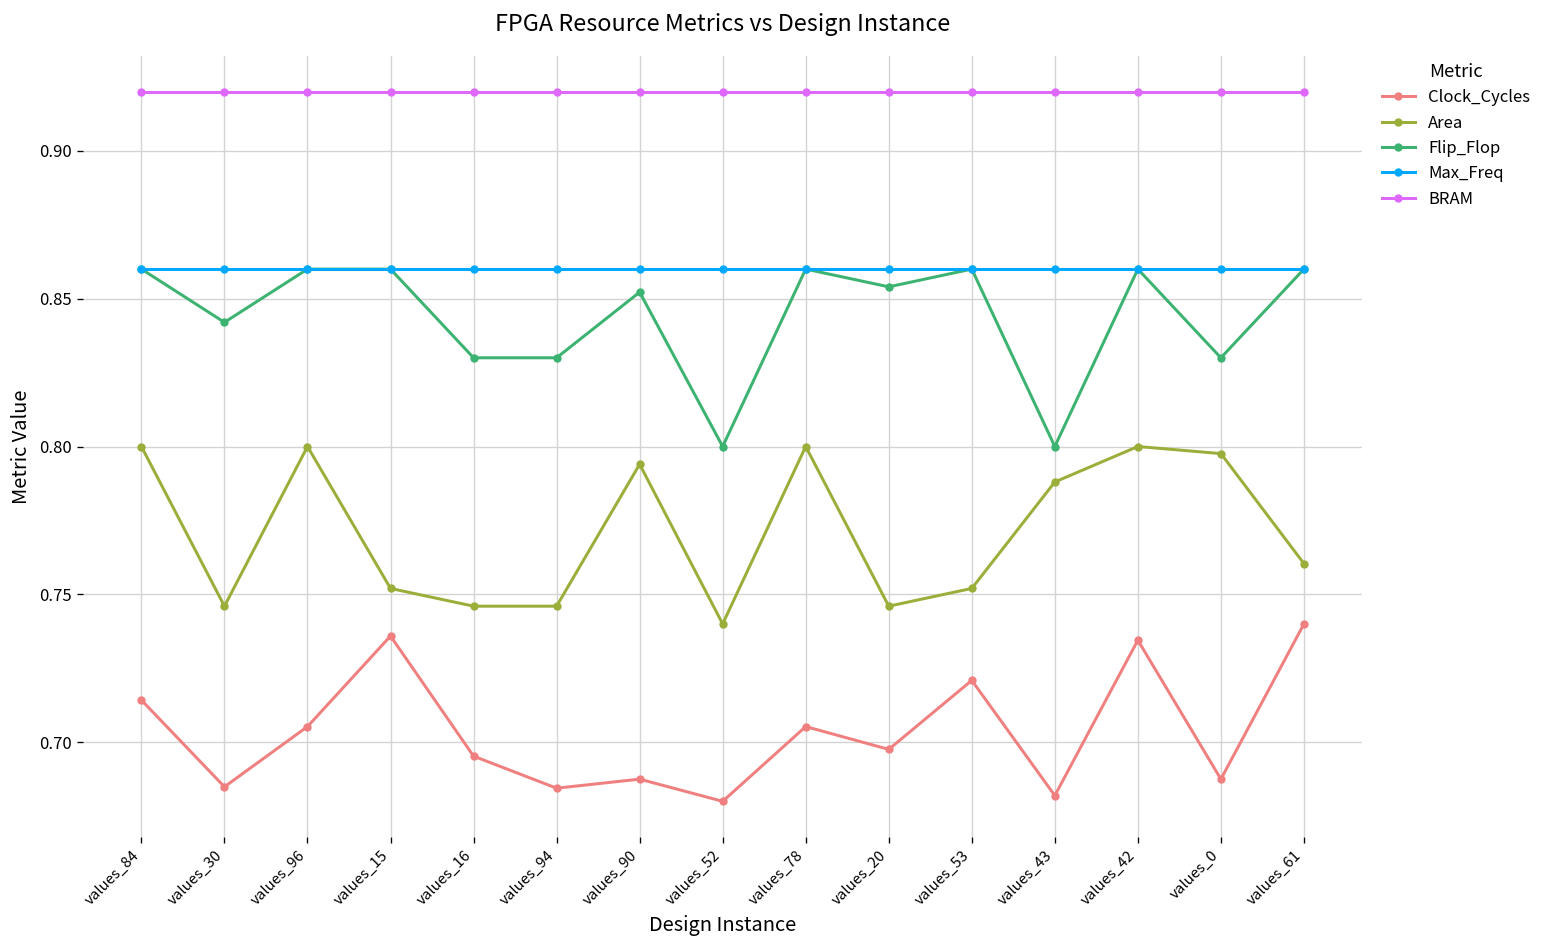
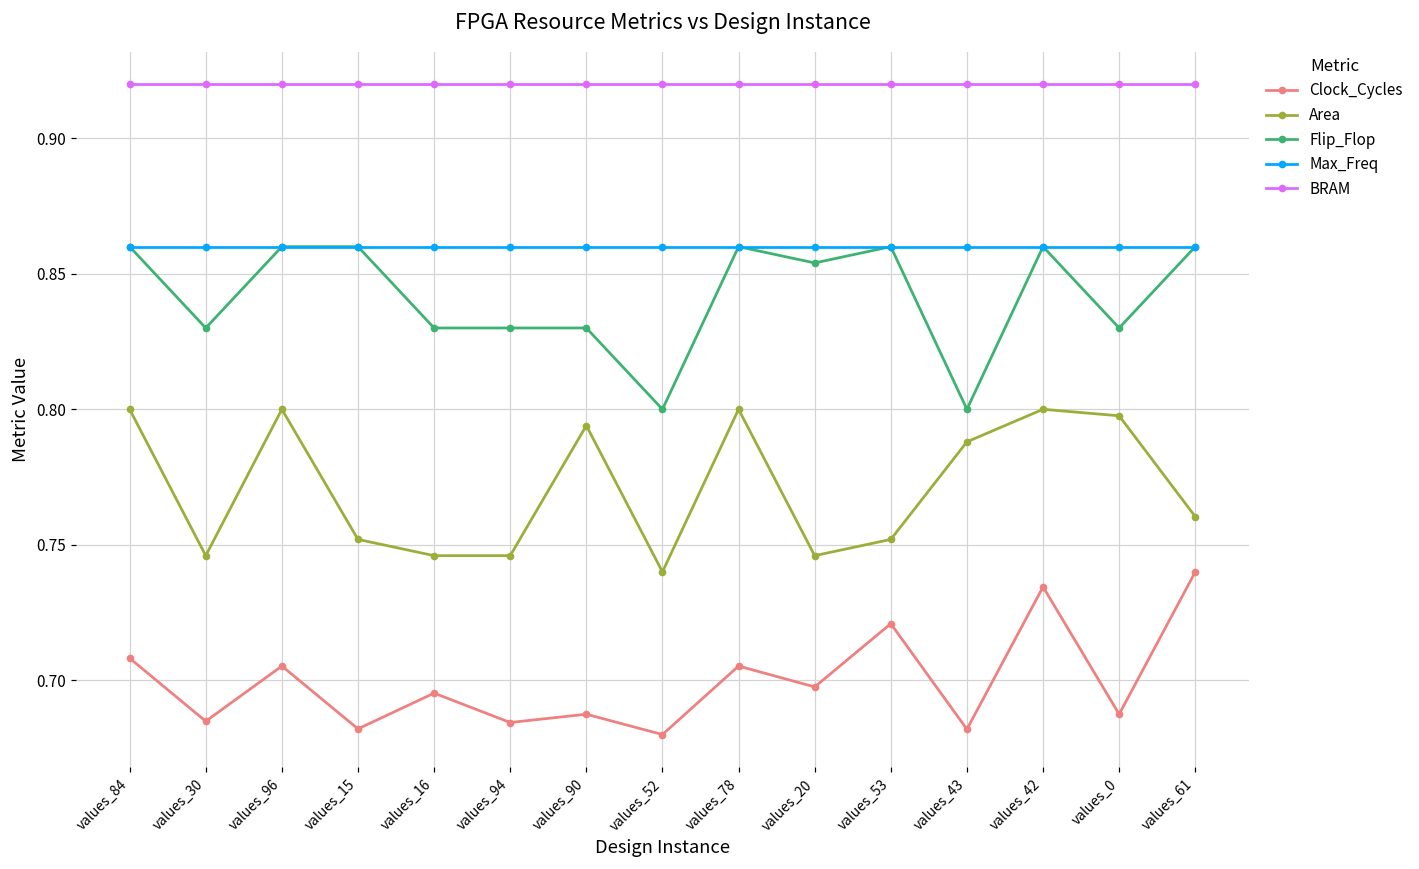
  {
    "Clock_Cycles": {
-     "values_84": 0.714,
+     "values_84": 0.708,
      "values_30": 0.685,
      "values_96": 0.705,
-     "values_15": 0.736,
+     "values_15": 0.682,
      "values_16": 0.695,
      "values_94": 0.684,
      "values_90": 0.688,
      "values_52": 0.680,
      "values_78": 0.705,
      "values_20": 0.698,
      "values_53": 0.721,
      "values_43": 0.682,
      "values_42": 0.734,
      "values_0": 0.688,
      "values_61": 0.740
    },
    "Area": {
      "values_84": 0.800,
      "values_30": 0.746,
      "values_96": 0.800,
      "values_15": 0.752,
      "values_16": 0.746,
      "values_94": 0.746,
      "values_90": 0.794,
      "values_52": 0.740,
      "values_78": 0.800,
      "values_20": 0.746,
      "values_53": 0.752,
      "values_43": 0.788,
      "values_42": 0.800,
      "values_0": 0.798,
      "values_61": 0.760
    },
    "Flip_Flop": {
-     "values_30": 0.842,
+     "values_30": 0.830,
      "values_16": 0.830,
      "values_94": 0.830,
-     "values_90": 0.852,
+     "values_90": 0.830,
      "values_52": 0.800,
      "values_20": 0.854,
      "values_43": 0.800,
      "values_0": 0.830
    },
    "Max_Freq": {
      "values_30": 0.860,
      "values_16": 0.860,
      "values_94": 0.860,
      "values_90": 0.860,
      "values_52": 0.860,
      "values_20": 0.860,
      "values_43": 0.860,
      "values_0": 0.860
    },
    "BRAM": {
      "values_84": 0.920,
      "values_30": 0.920,
      "values_96": 0.920,
      "values_15": 0.920,
      "values_16": 0.920,
      "values_94": 0.920,
      "values_90": 0.920,
      "values_52": 0.920,
      "values_78": 0.920,
      "values_20": 0.920,
      "values_53": 0.920,
      "values_43": 0.920,
      "values_42": 0.920,
      "values_0": 0.920,
      "values_61": 0.920
    }
  }
